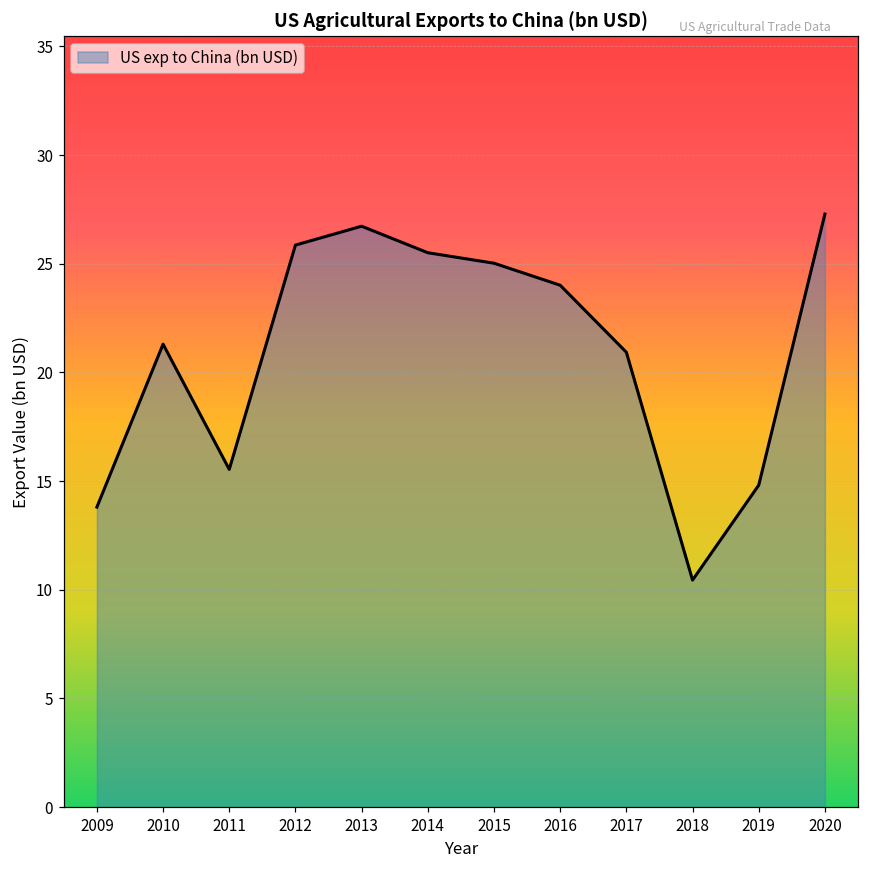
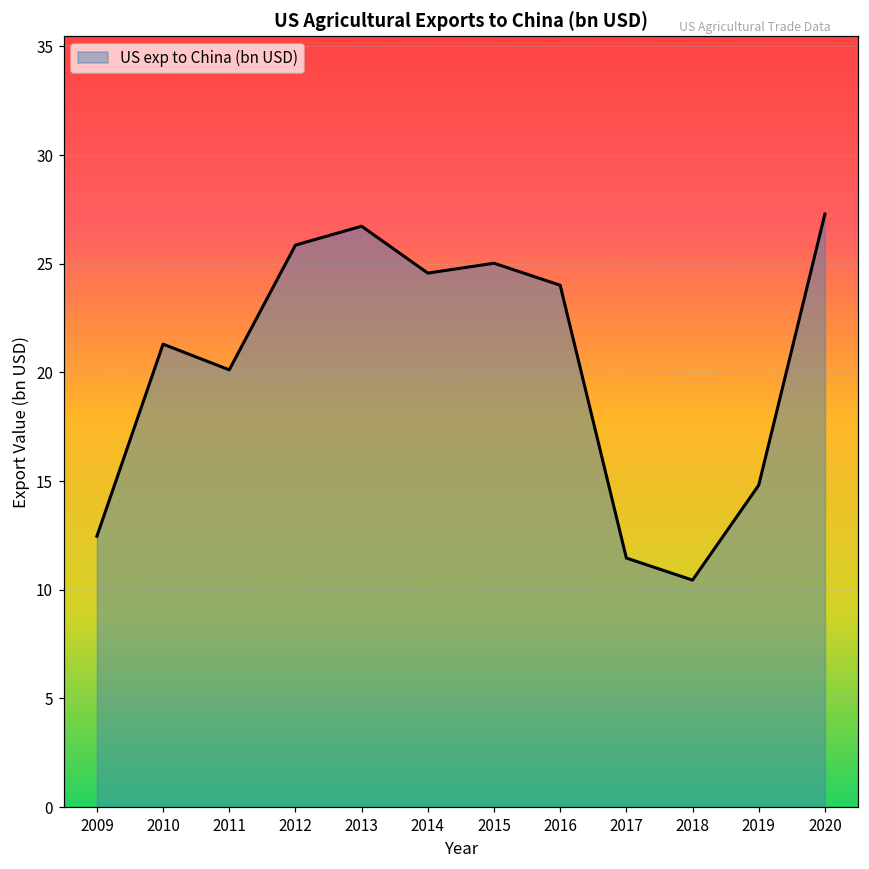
  {
-   "2009": 13.8,
+   "2009": 12.5,
    "2010": 21.3,
-   "2011": 15.5,
+   "2011": 20.1,
    "2012": 25.9,
    "2013": 26.7,
-   "2014": 25.5,
+   "2014": 24.6,
    "2015": 25.0,
    "2016": 24.0,
-   "2017": 20.9,
+   "2017": 11.5,
    "2018": 10.4,
    "2019": 14.8,
    "2020": 27.3
  }
